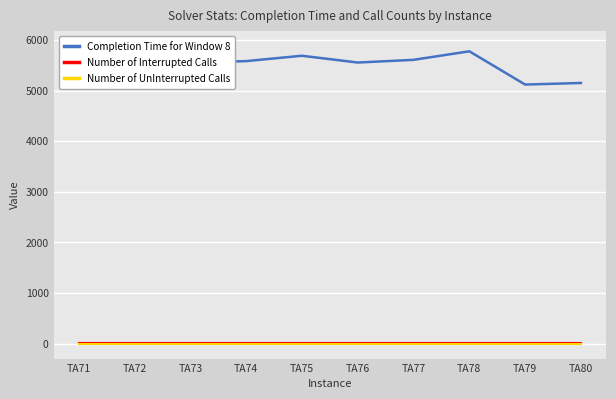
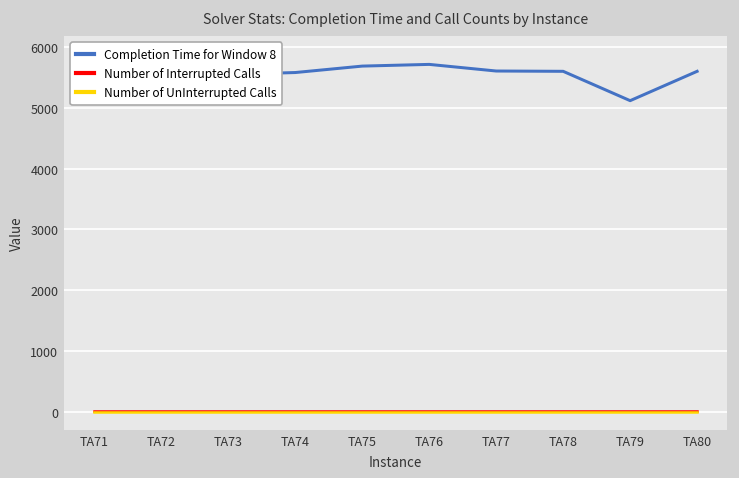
  {
    "Completion Time for Window 8": {
      "TA74": 5600,
      "TA75": 5700,
-     "TA76": 5600,
+     "TA76": 5700,
      "TA77": 5600,
-     "TA78": 5800,
+     "TA78": 5600,
      "TA79": 5100,
-     "TA80": 5200
+     "TA80": 5600
    }
  }
